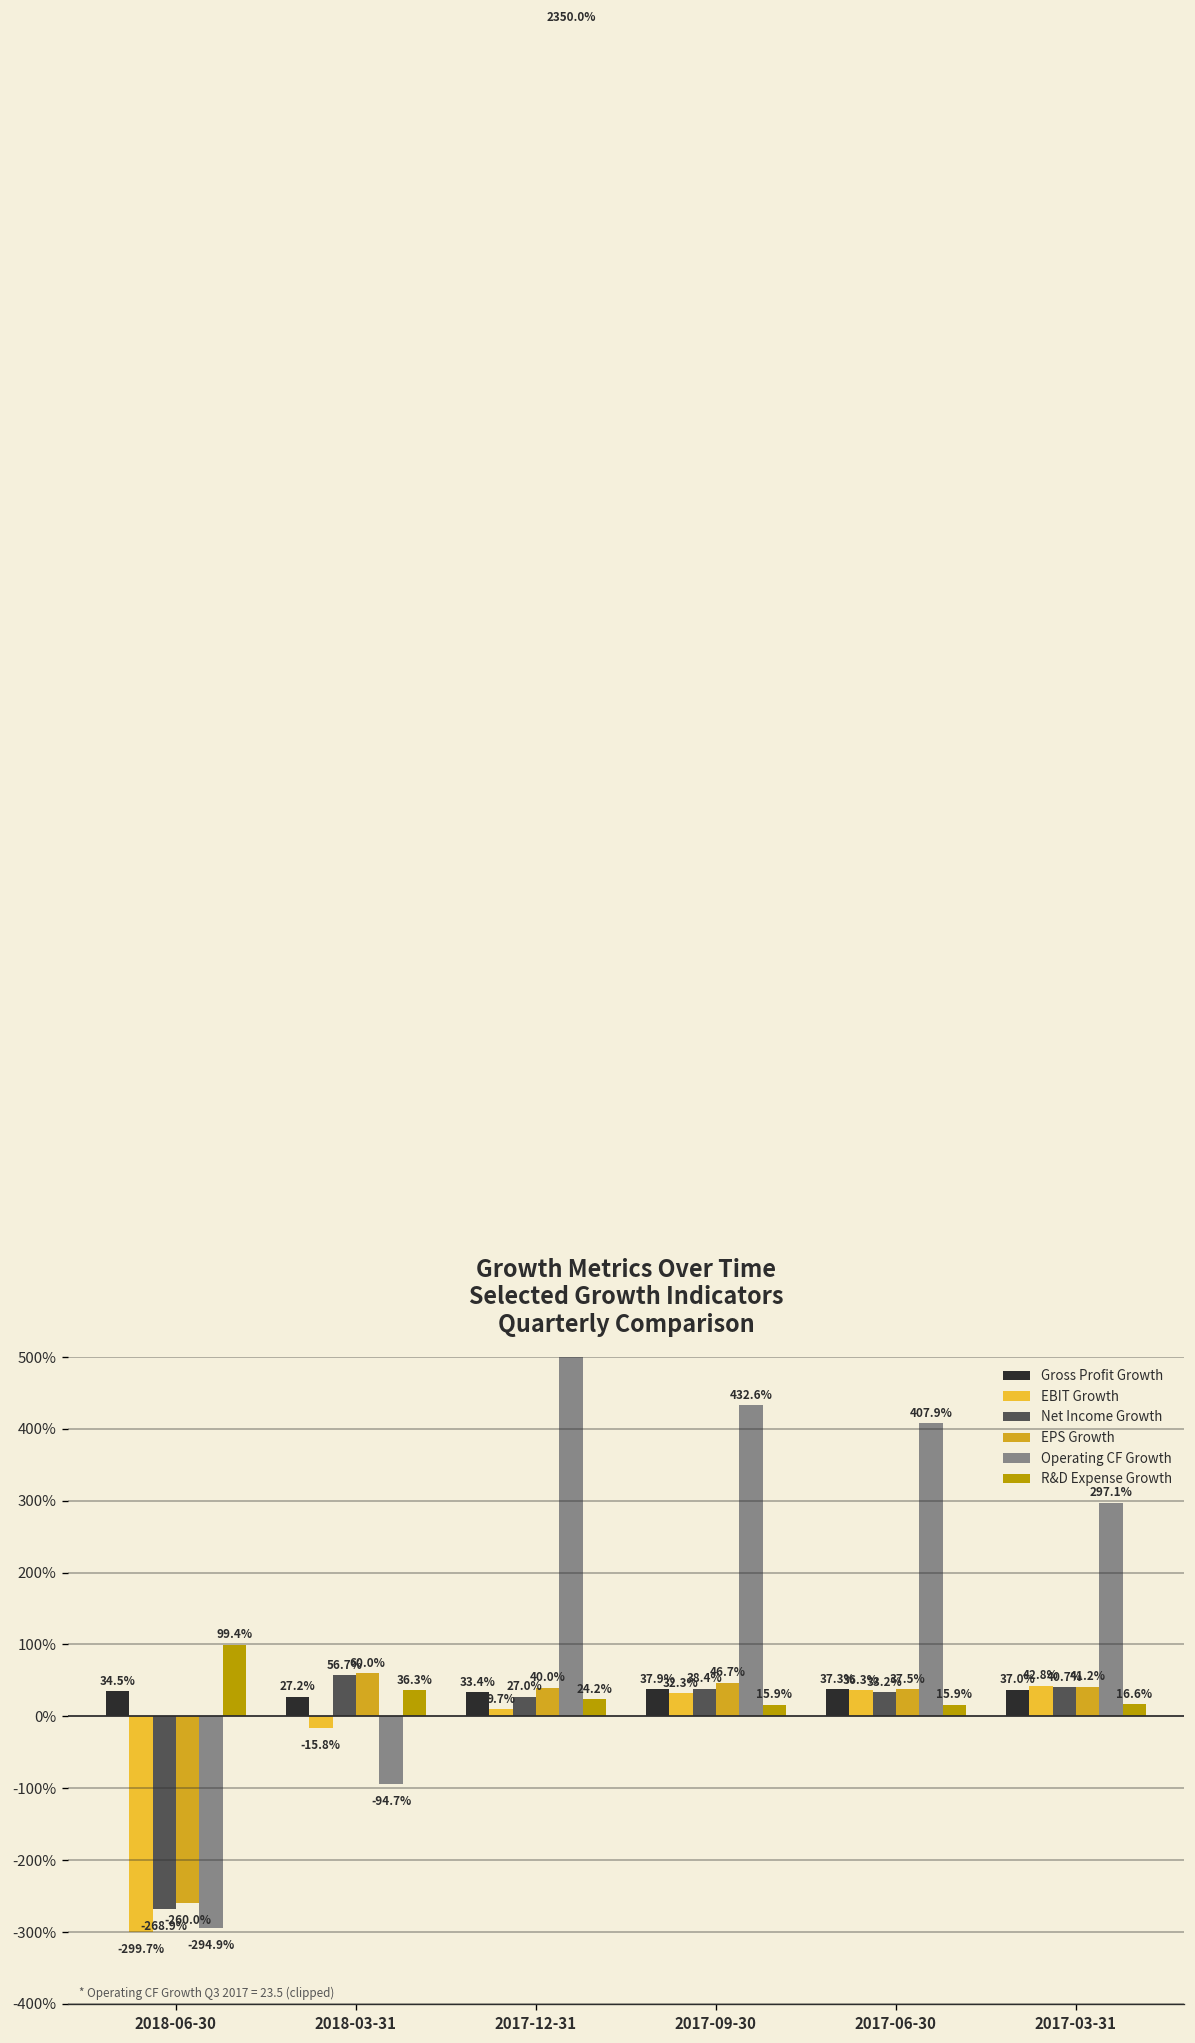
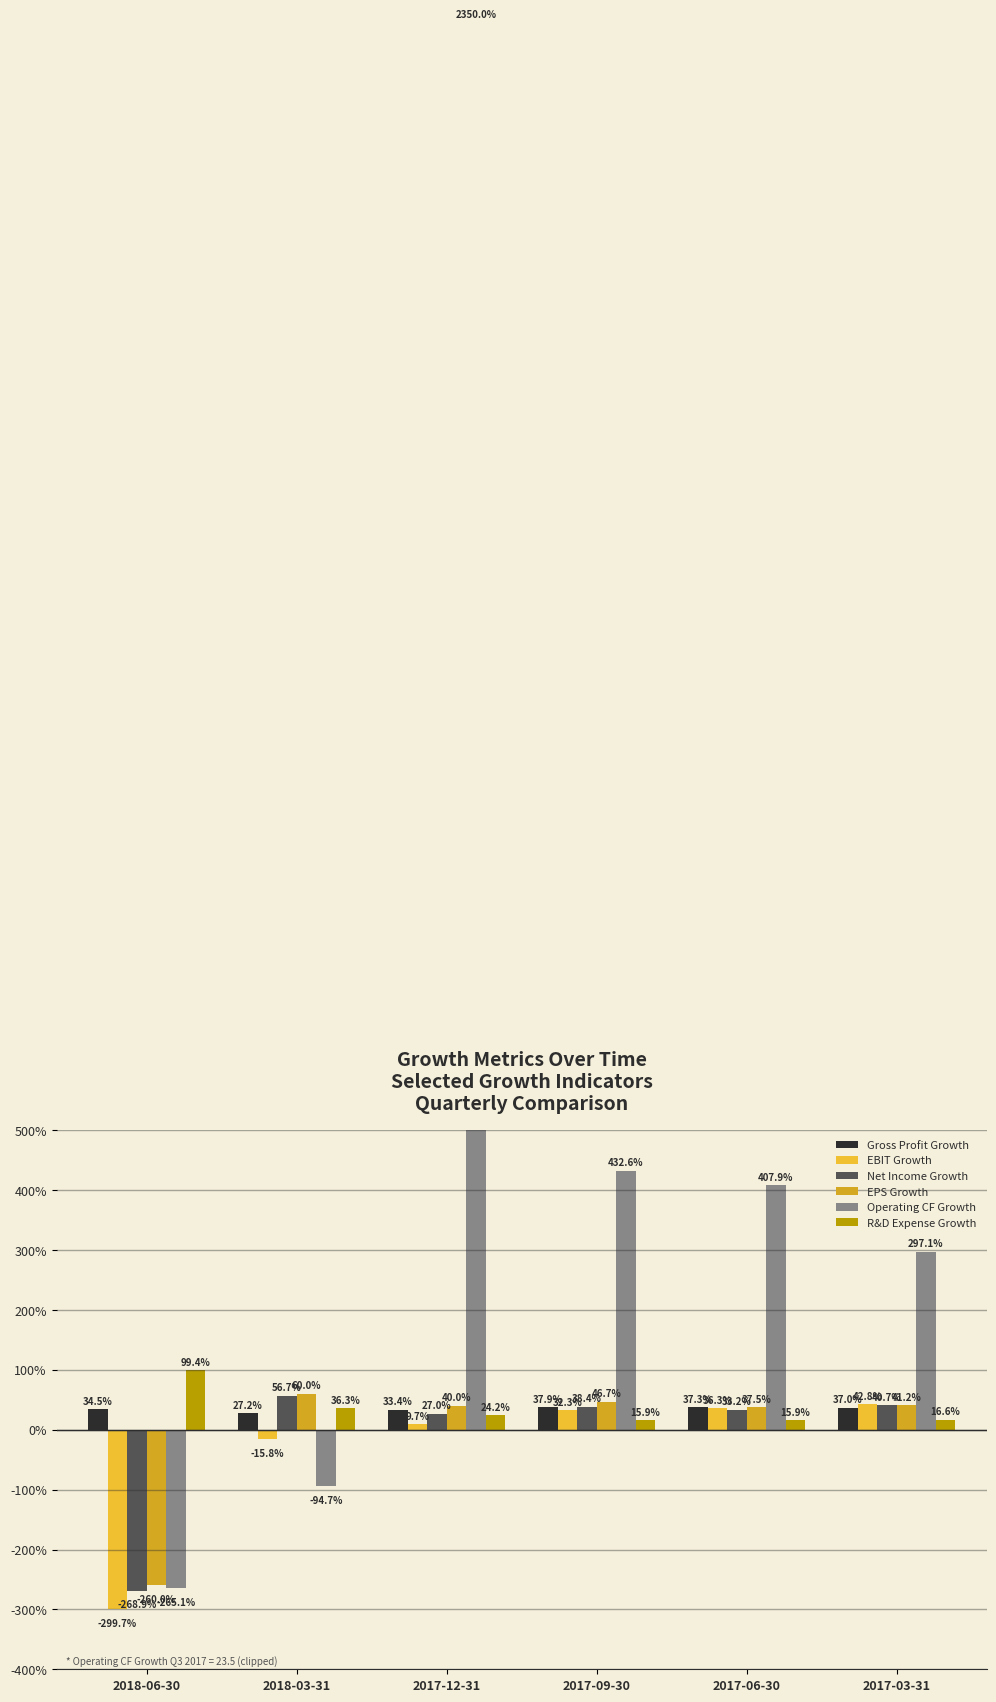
  {
    "Gross Profit Growth": {
      "2018-06-30": "34.5%",
      "2018-03-31": "27.2%",
      "2017-12-31": "33.4%"
    },
    "Net Income Growth": {
      "2017-12-31": "27.0%"
    },
    "Operating CF Growth": {
-     "2018-06-30": "-294.9%",
+     "2018-06-30": "-265.1%",
      "2018-03-31": "-94.7%",
      "2017-09-30": "432.6%",
      "2017-06-30": "407.9%",
      "2017-03-31": "297.1%"
    }
  }
